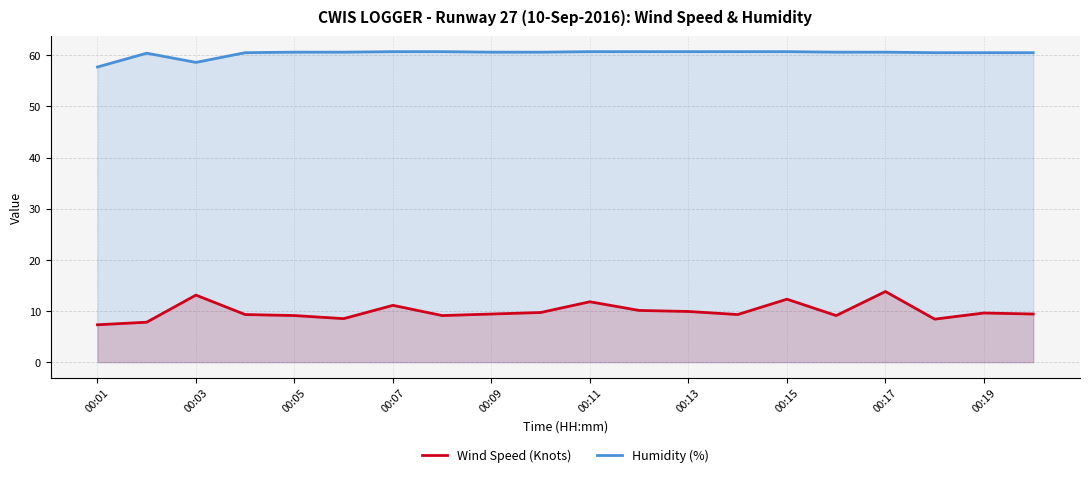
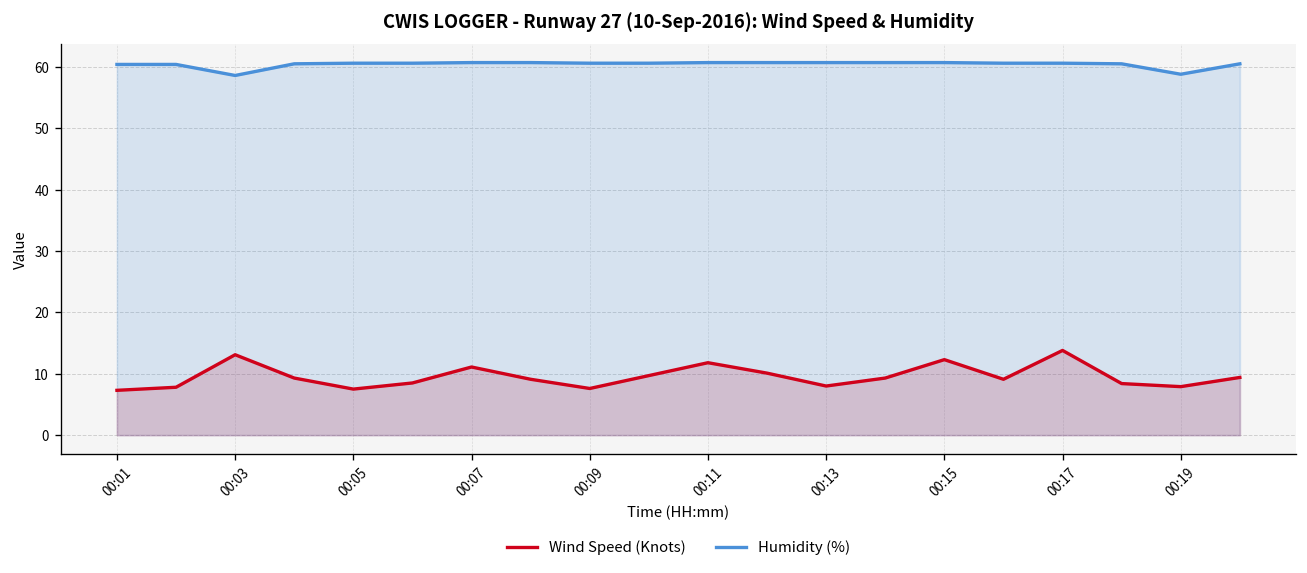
  {
    "Wind Speed (Knots)": {
      "00:01": 7,
      "00:03": 13,
-     "00:05": 9,
+     "00:05": 8,
      "00:07": 11,
-     "00:09": 9,
+     "00:09": 8,
      "00:11": 12,
-     "00:13": 10,
+     "00:13": 8,
      "00:15": 12,
      "00:17": 14,
-     "00:19": 10
+     "00:19": 8
    },
    "Humidity (%)": {
-     "00:01": 58,
+     "00:01": 60,
      "00:03": 59,
      "00:05": 61,
      "00:07": 61,
      "00:09": 61,
      "00:11": 61,
      "00:13": 61,
      "00:15": 61,
      "00:17": 61,
-     "00:19": 61
+     "00:19": 59
    }
  }
